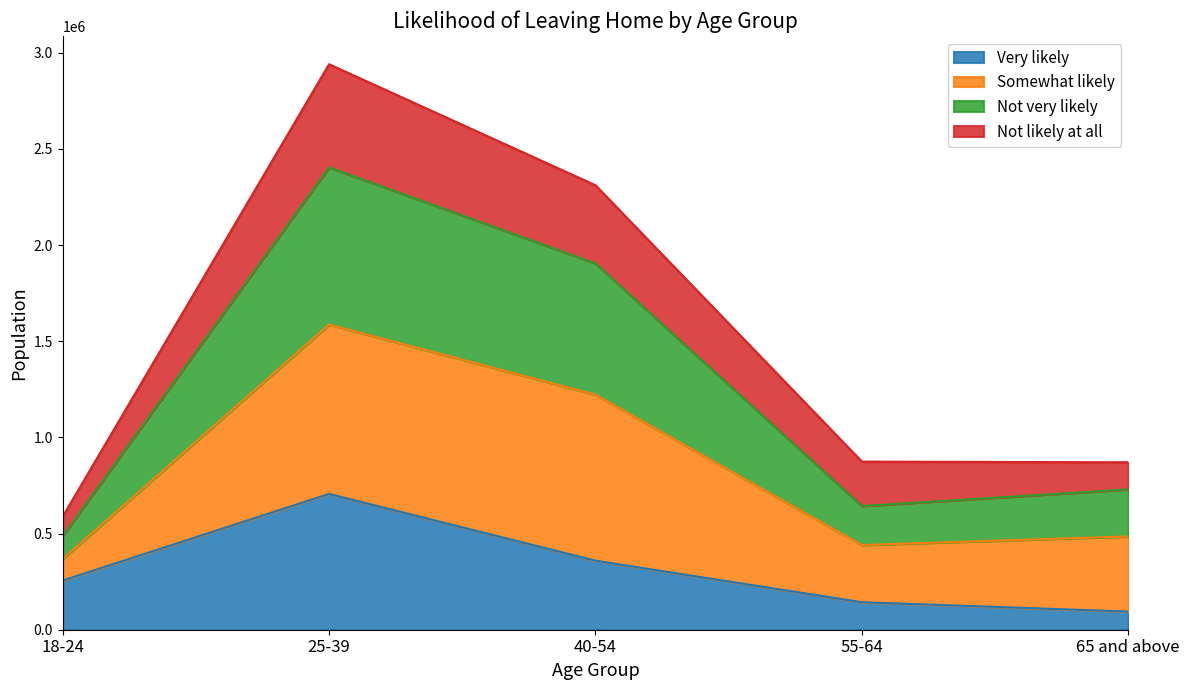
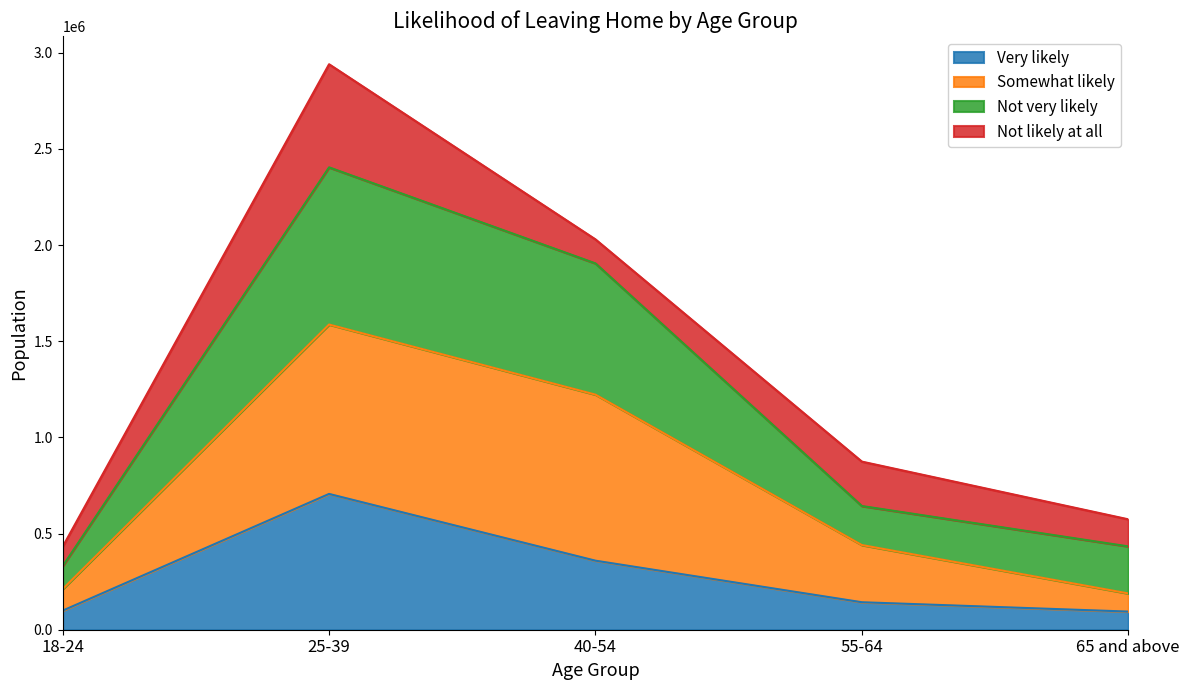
  {
    "Very likely": {
-     "18-24": 260000,
+     "18-24": 100000,
      "25-39": 710000,
      "40-54": 360000,
      "55-64": 140000,
      "65 and above": 90000
    },
    "Somewhat likely": {
      "18-24": 110000,
      "25-39": 880000,
      "40-54": 860000,
      "55-64": 300000,
-     "65 and above": 390000
+     "65 and above": 90000
    },
    "Not very likely": {
      "18-24": 120000,
      "25-39": 820000,
      "40-54": 680000,
      "55-64": 200000,
      "65 and above": 240000
    },
    "Not likely at all": {
      "18-24": 100000,
      "25-39": 540000,
-     "40-54": 410000,
+     "40-54": 120000,
      "55-64": 230000,
      "65 and above": 140000
    }
  }
